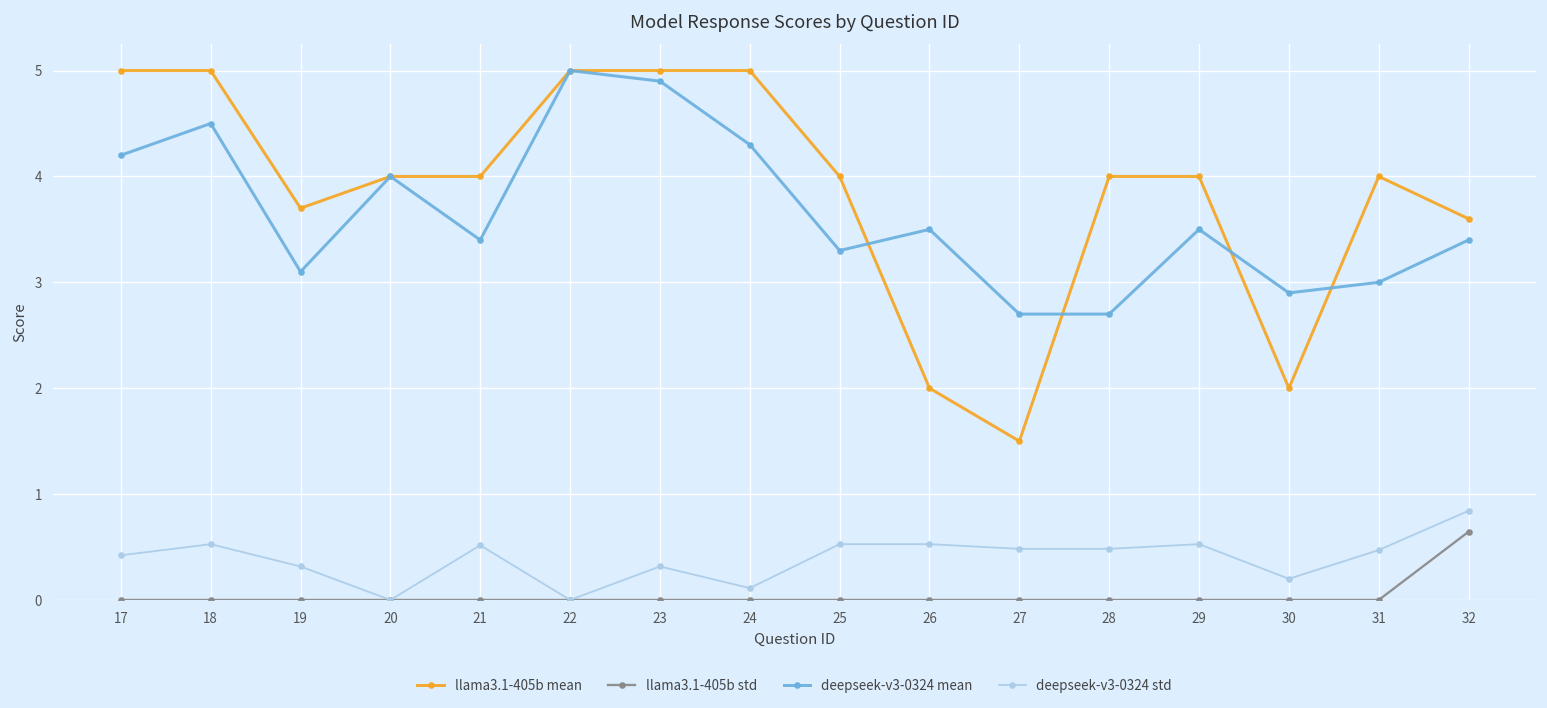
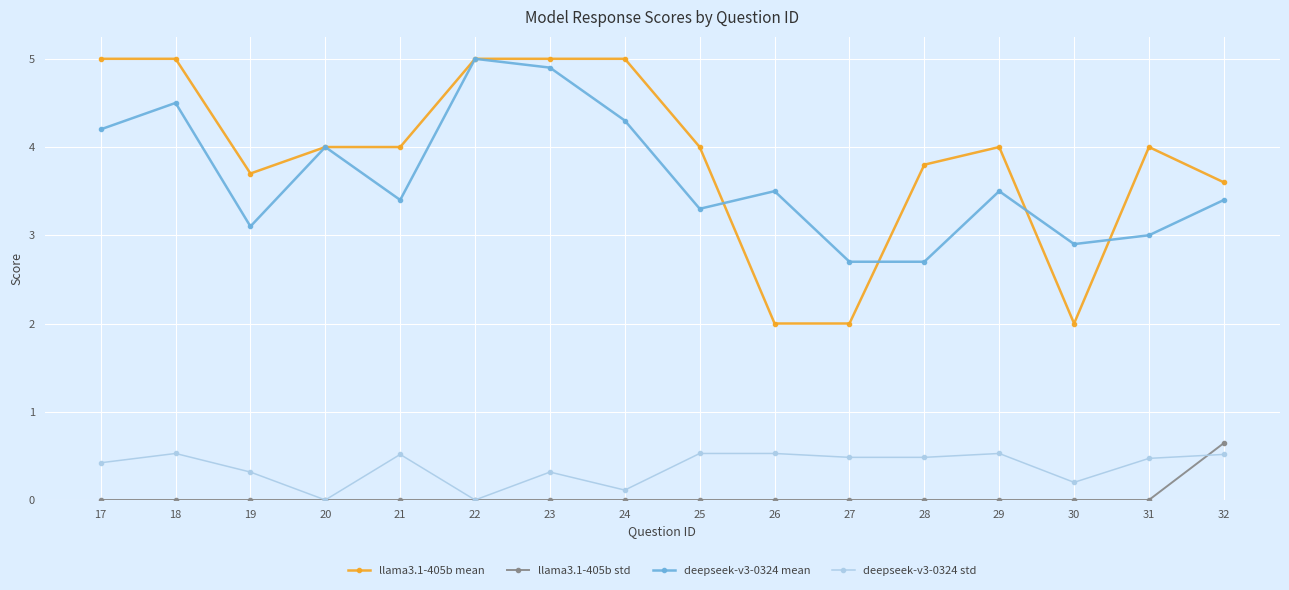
  {
    "llama3.1-405b mean": {
      "17": 5.0,
      "18": 5.0,
      "19": 3.7,
      "21": 4.0,
      "23": 5.0,
      "24": 5.0,
      "25": 4.0,
      "26": 2.0,
-     "27": 1.5,
-     "28": 4.0,
+     "27": 2.0,
+     "28": 3.8,
      "29": 4.0,
      "30": 2.0,
      "31": 4.0,
      "32": 3.6
    },
    "llama3.1-405b std": {
      "17": 0.0,
      "18": 0.0,
      "19": 0.0,
      "21": 0.0,
      "23": 0.0,
      "24": 0.0,
      "25": 0.0,
      "26": 0.0,
      "27": 0.0,
      "28": 0.0,
      "29": 0.0,
      "30": 0.0,
      "31": 0.0,
      "32": 0.6
    },
    "deepseek-v3-0324 mean": {
      "17": 4.2,
      "18": 4.5,
      "19": 3.1,
      "21": 3.4,
      "23": 4.9,
      "24": 4.3,
      "25": 3.3,
      "26": 3.5,
      "27": 2.7,
      "28": 2.7,
      "29": 3.5,
      "30": 2.9,
      "31": 3.0,
      "32": 3.4
    },
    "deepseek-v3-0324 std": {
      "17": 0.4,
      "18": 0.5,
      "19": 0.3,
      "21": 0.5,
      "23": 0.3,
      "24": 0.1,
      "25": 0.5,
      "26": 0.5,
      "27": 0.5,
      "28": 0.5,
      "29": 0.5,
      "30": 0.2,
      "31": 0.5,
-     "32": 0.8
+     "32": 0.5
    }
  }
